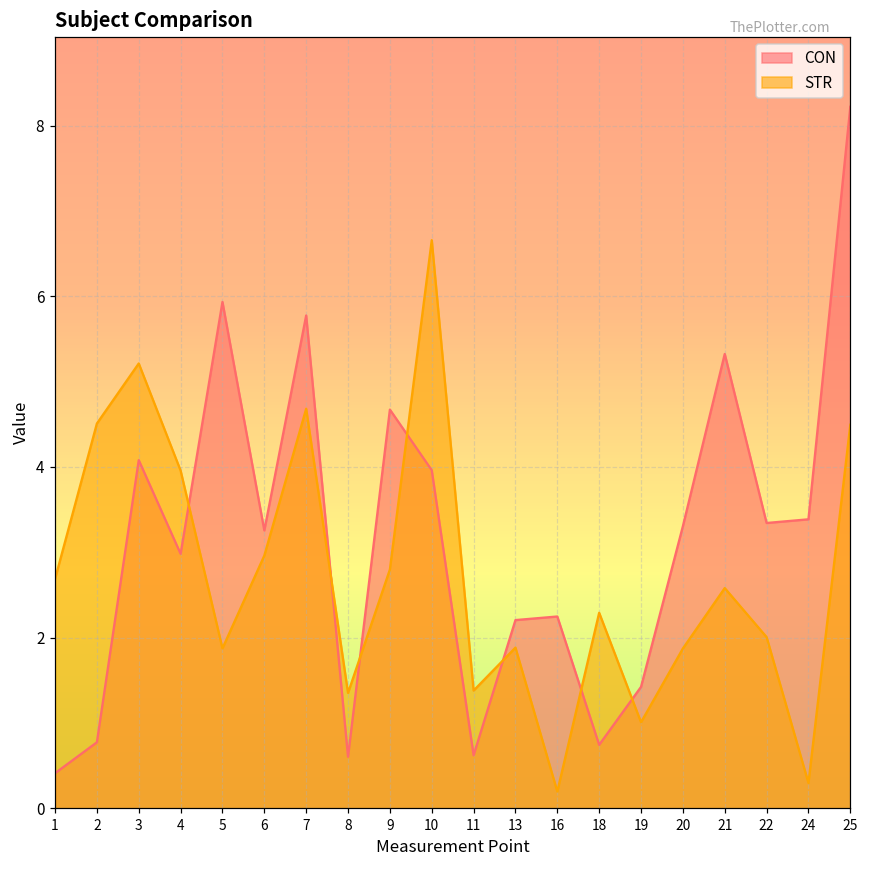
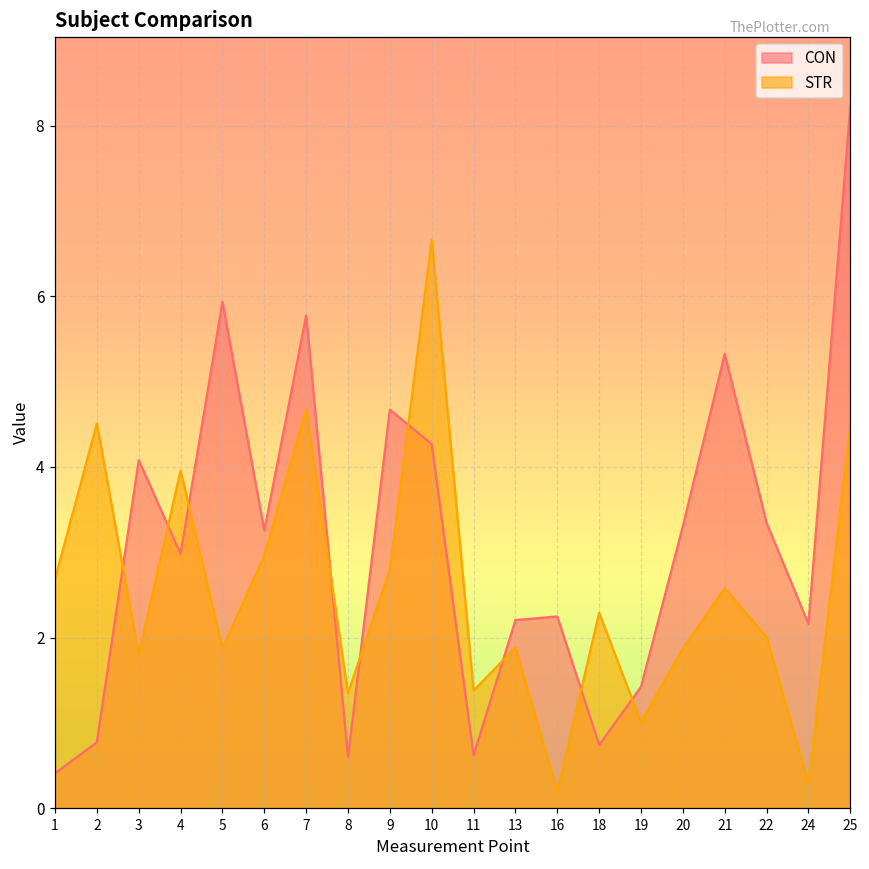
  {
    "CON": {
      "1": 0.4,
      "2": 0.8,
      "3": 4.1,
      "4": 3.0,
      "5": 5.9,
      "6": 3.3,
      "7": 5.8,
      "8": 0.6,
      "9": 4.7,
-     "10": 4.0,
+     "10": 4.3,
      "11": 0.6,
      "13": 2.2,
      "16": 2.2,
      "18": 0.7,
      "19": 1.4,
      "20": 3.3,
      "21": 5.3,
      "22": 3.3,
-     "24": 3.4,
+     "24": 2.2,
      "25": 8.2
    },
    "STR": {
      "1": 2.7,
      "2": 4.5,
-     "3": 5.2,
+     "3": 1.8,
      "4": 4.0,
      "5": 1.9,
      "6": 3.0,
      "7": 4.7,
      "8": 1.4,
      "9": 2.8,
      "10": 6.7,
      "11": 1.4,
      "13": 1.9,
      "16": 0.2,
      "18": 2.3,
      "19": 1.0,
      "20": 1.9,
      "21": 2.6,
      "22": 2.0,
      "24": 0.3,
      "25": 4.5
    }
  }
